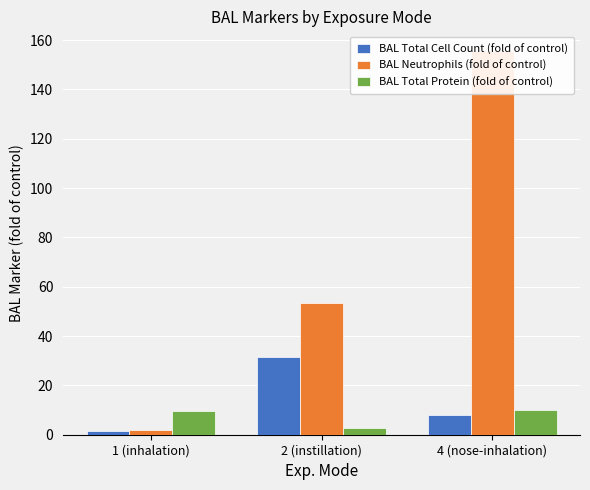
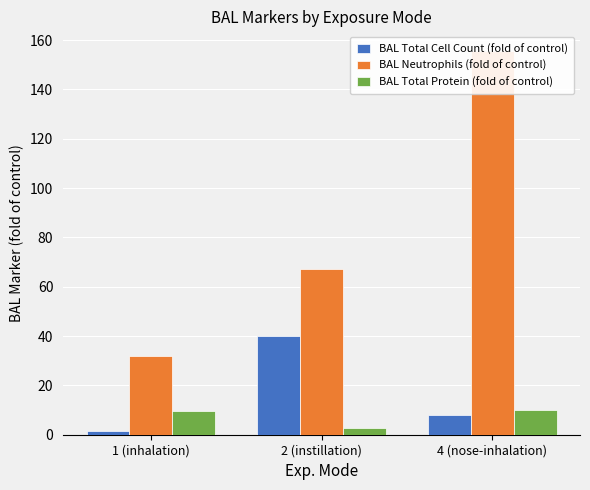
  {
    "BAL Total Cell Count (fold of control)": {
      "1 (inhalation)": 2,
-     "2 (instillation)": 31,
+     "2 (instillation)": 40,
      "4 (nose-inhalation)": 8
    },
    "BAL Neutrophils (fold of control)": {
-     "1 (inhalation)": 2,
-     "2 (instillation)": 53
+     "1 (inhalation)": 32,
+     "2 (instillation)": 67
    },
    "BAL Total Protein (fold of control)": {
      "1 (inhalation)": 10,
      "2 (instillation)": 3,
      "4 (nose-inhalation)": 10
    }
  }
